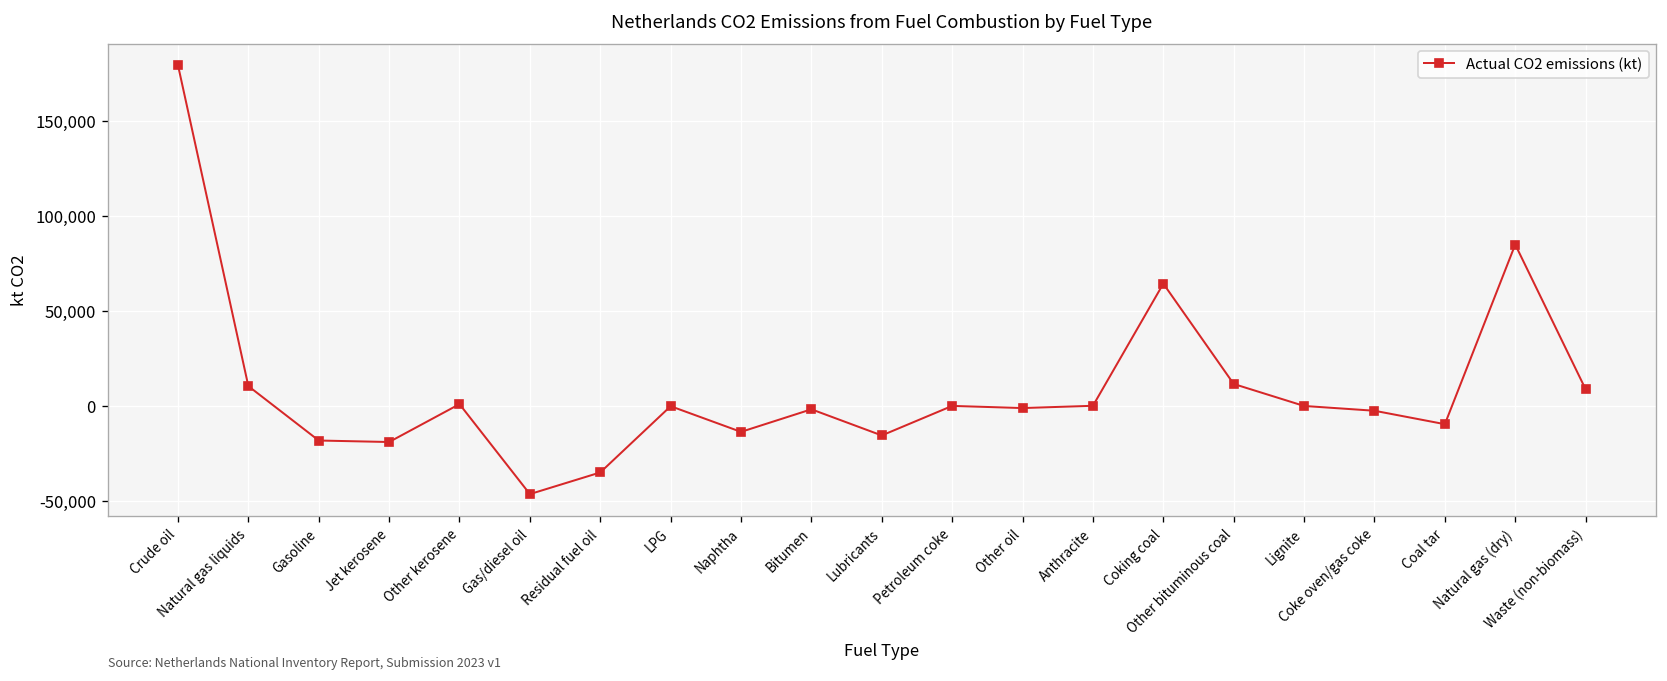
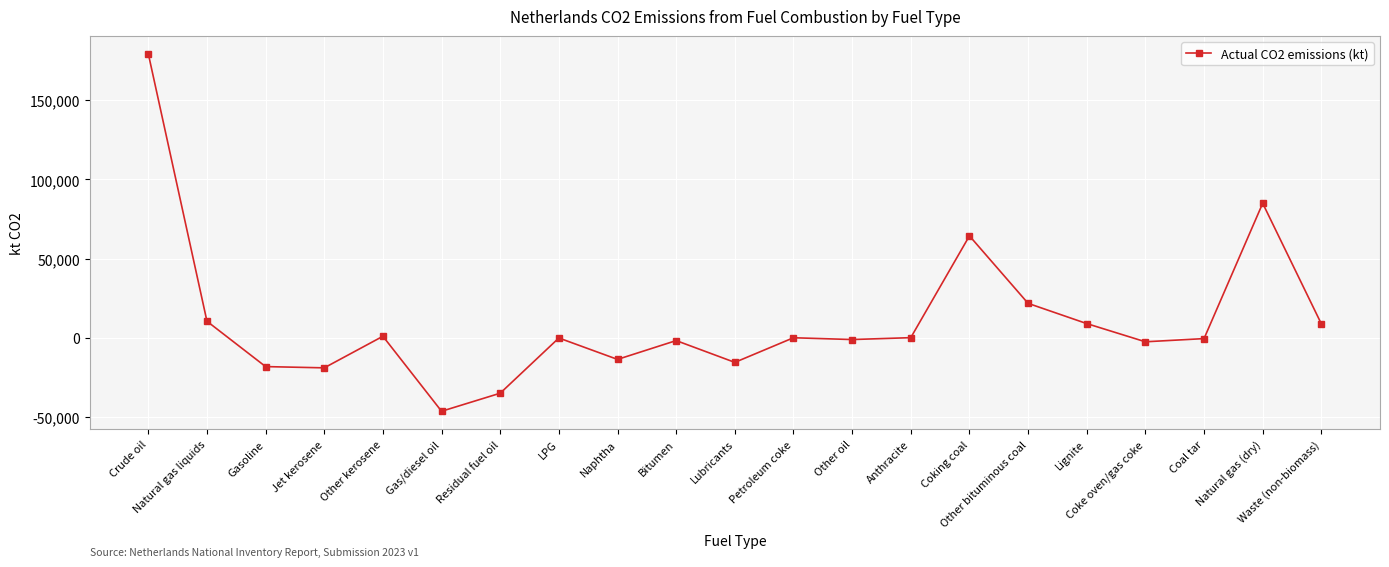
  {
    "Crude oil": "179,000",
    "Natural gas liquids": "10,000",
    "Gasoline": "-18,000",
    "Jet kerosene": "-19,000",
    "Other kerosene": "1,000",
    "Gas/diesel oil": "-46,000",
    "Residual fuel oil": "-35,000",
    "LPG": "0",
    "Naphtha": "-14,000",
    "Bitumen": "-2,000",
    "Lubricants": "-15,000",
    "Petroleum coke": "0",
    "Other oil": "-1,000",
    "Anthracite": "0",
    "Coking coal": "64,000",
-   "Other bituminous coal": "12,000",
-   "Lignite": "0",
+   "Other bituminous coal": "22,000",
+   "Lignite": "9,000",
    "Coke oven/gas coke": "-2,000",
-   "Coal tar": "-10,000",
+   "Coal tar": "0",
    "Natural gas (dry)": "85,000",
    "Waste (non-biomass)": "9,000"
  }
